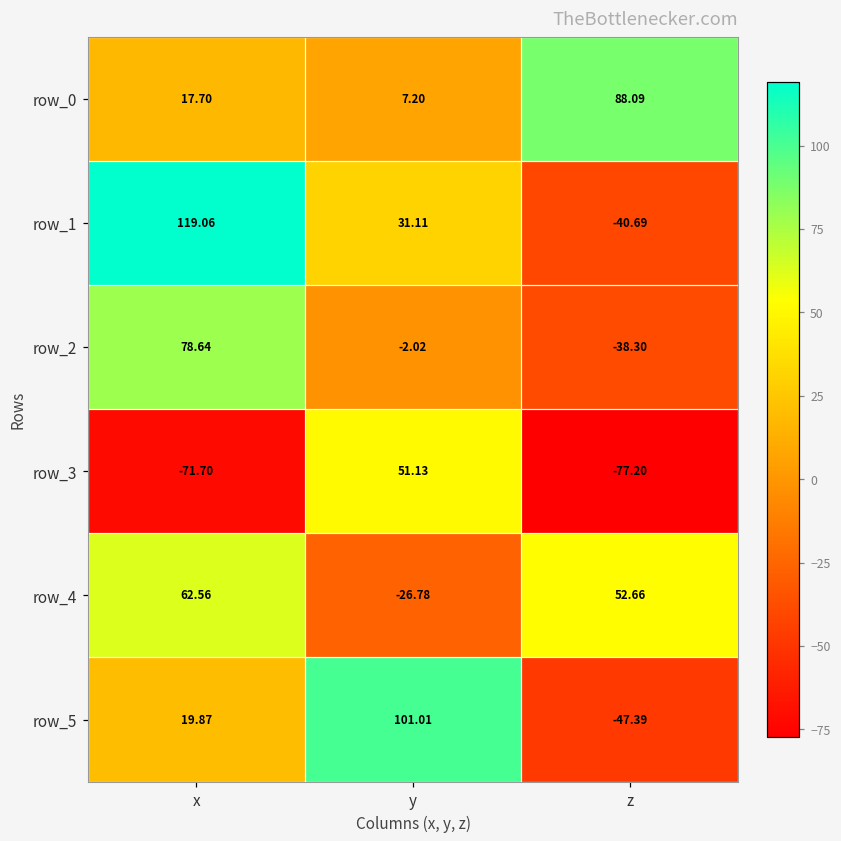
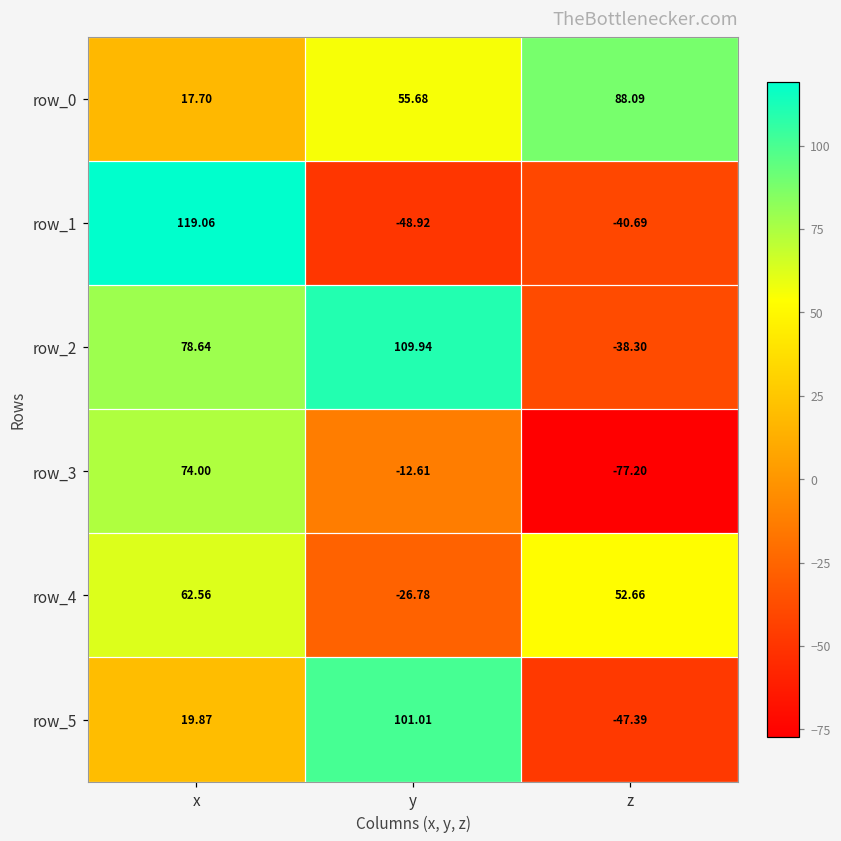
  {
    "row_0": {
      "x": 17.70,
-     "y": 7.20,
+     "y": 55.68,
      "z": 88.09
    },
    "row_1": {
      "x": 119.06,
-     "y": 31.11,
+     "y": -48.92,
      "z": -40.69
    },
    "row_2": {
      "x": 78.64,
-     "y": -2.02,
+     "y": 109.94,
      "z": -38.30
    },
    "row_3": {
-     "x": -71.70,
-     "y": 51.13,
+     "x": 74.00,
+     "y": -12.61,
      "z": -77.20
    },
    "row_4": {
      "x": 62.56,
      "y": -26.78,
      "z": 52.66
    },
    "row_5": {
      "x": 19.87,
      "y": 101.01,
      "z": -47.39
    }
  }
